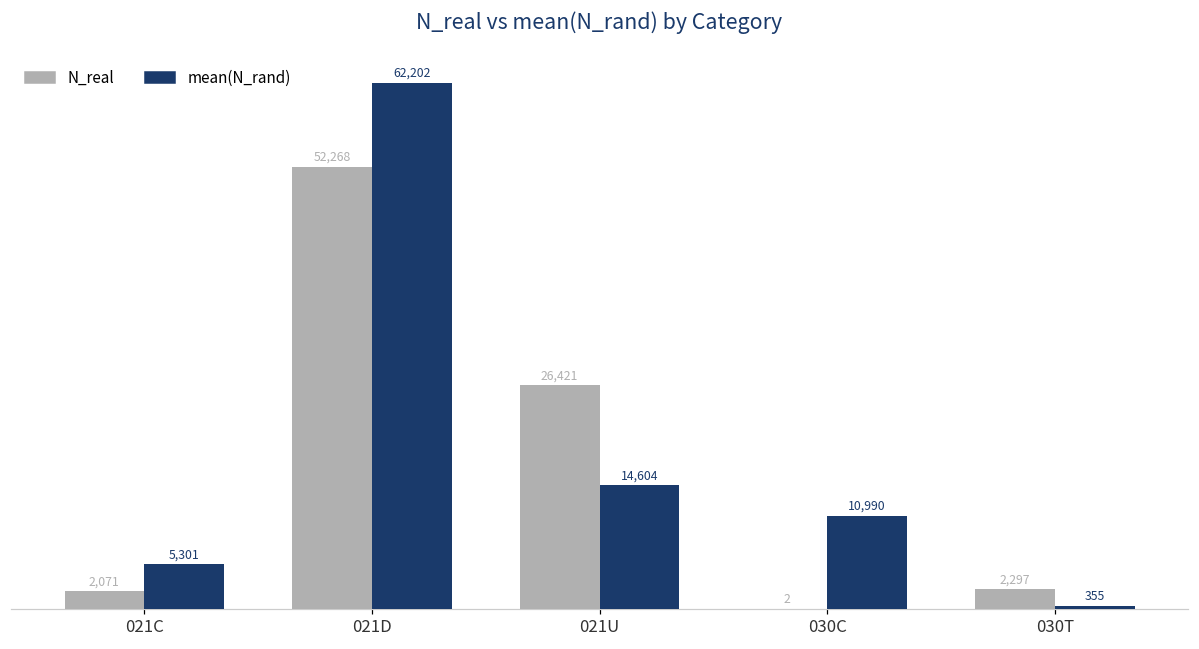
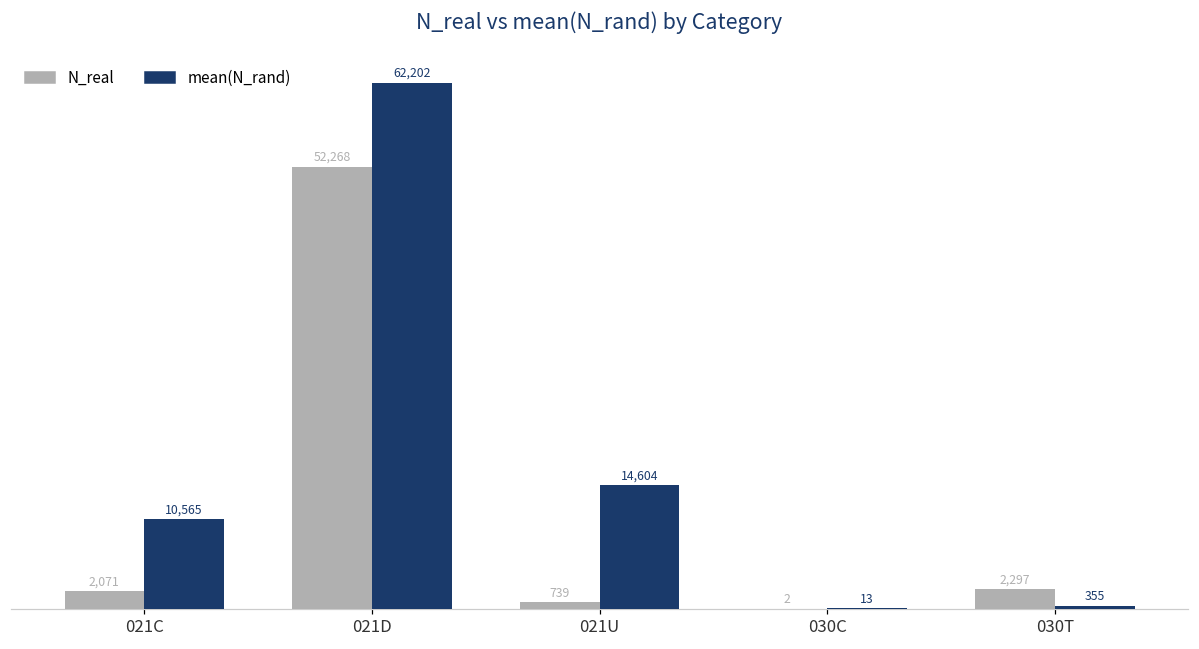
  {
    "N_real": {
      "021C": "2,071",
      "021D": "52,268",
-     "021U": "26,421",
+     "021U": "739",
      "030C": "2",
      "030T": "2,297"
    },
    "mean(N_rand)": {
-     "021C": "5,301",
+     "021C": "10,565",
      "021D": "62,202",
      "021U": "14,604",
-     "030C": "10,990",
+     "030C": "13",
      "030T": "355"
    }
  }
